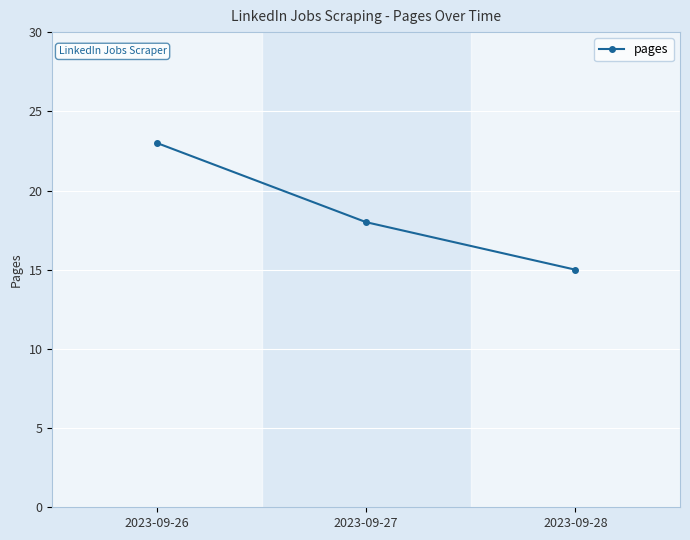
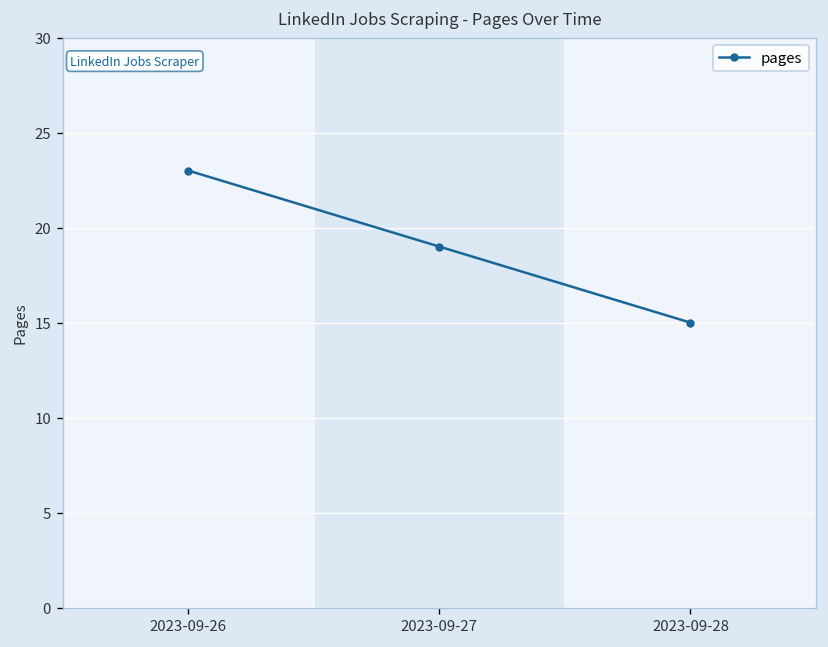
  {
    "2023-09-26": 23,
-   "2023-09-27": 18,
+   "2023-09-27": 19,
    "2023-09-28": 15
  }
